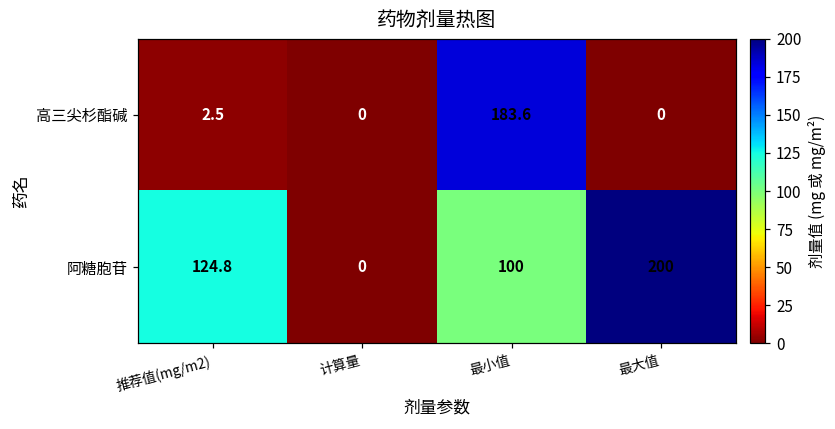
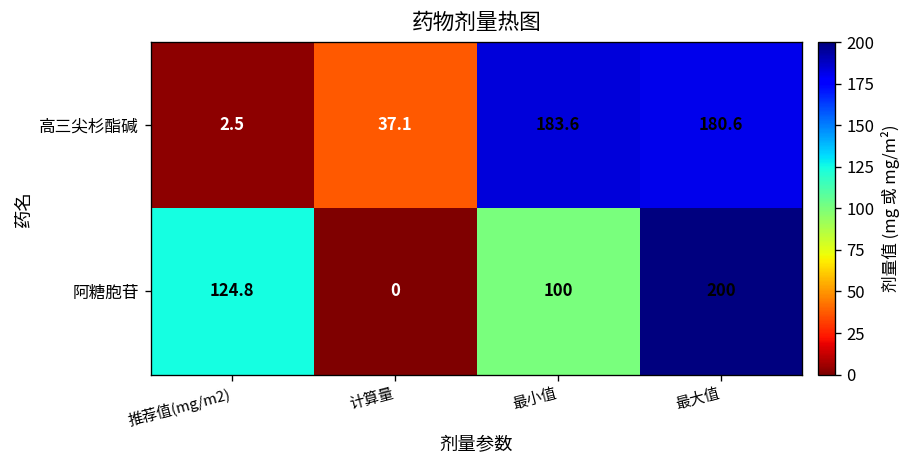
  {
    "高三尖杉酯碱": {
      "推荐值(mg/m2)": 2.5,
-     "计算量": 0,
+     "计算量": 37.1,
      "最小值": 183.6,
-     "最大值": 0
+     "最大值": 180.6
    },
    "阿糖胞苷": {
      "推荐值(mg/m2)": 124.8,
      "计算量": 0,
      "最小值": 100,
      "最大值": 200
    }
  }
